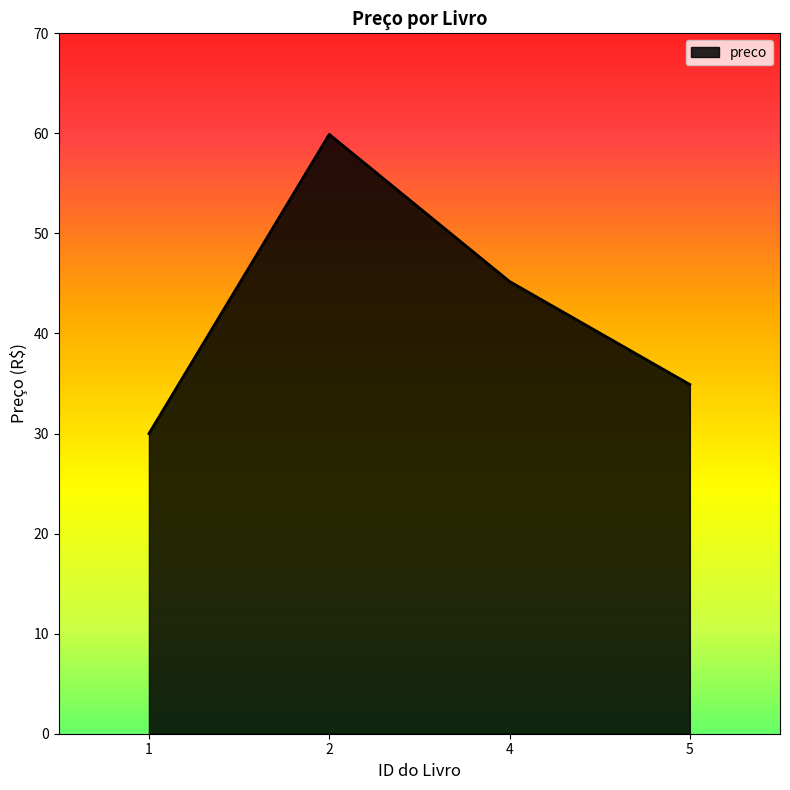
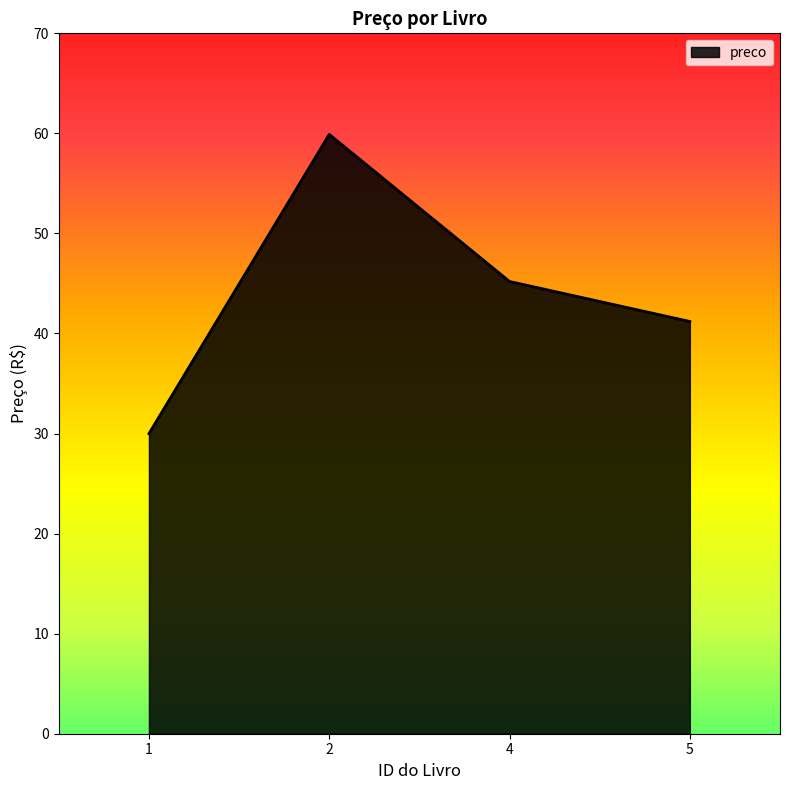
  {
    "1": 30.0,
    "2": 59.9,
    "4": 45.2,
-   "5": 34.9
+   "5": 41.2
  }
